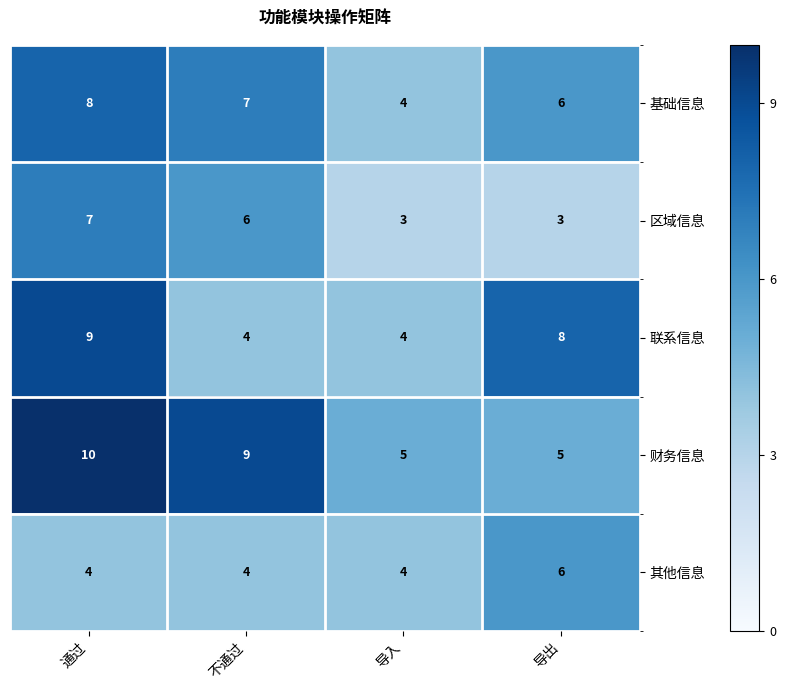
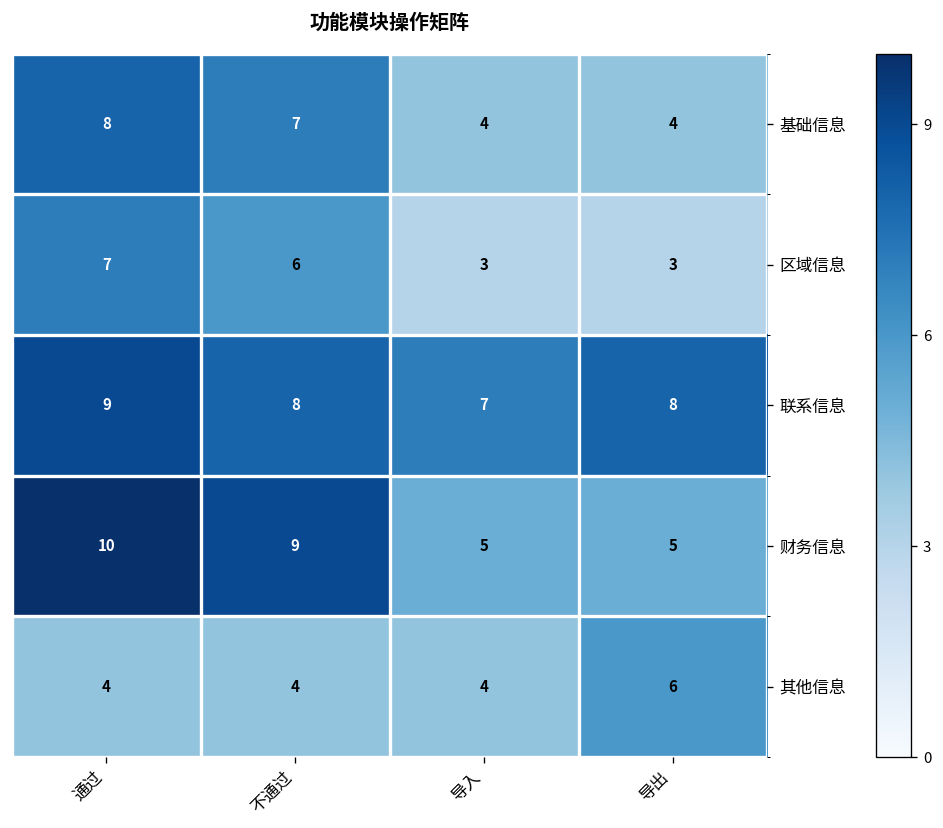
  {
    "基础信息": {
      "通过": 8,
      "不通过": 7,
      "导入": 4,
-     "导出": 6
+     "导出": 4
    },
    "区域信息": {
      "通过": 7,
      "不通过": 6,
      "导入": 3,
      "导出": 3
    },
    "联系信息": {
      "通过": 9,
-     "不通过": 4,
-     "导入": 4,
+     "不通过": 8,
+     "导入": 7,
      "导出": 8
    },
    "财务信息": {
      "通过": 10,
      "不通过": 9,
      "导入": 5,
      "导出": 5
    },
    "其他信息": {
      "通过": 4,
      "不通过": 4,
      "导入": 4,
      "导出": 6
    }
  }
